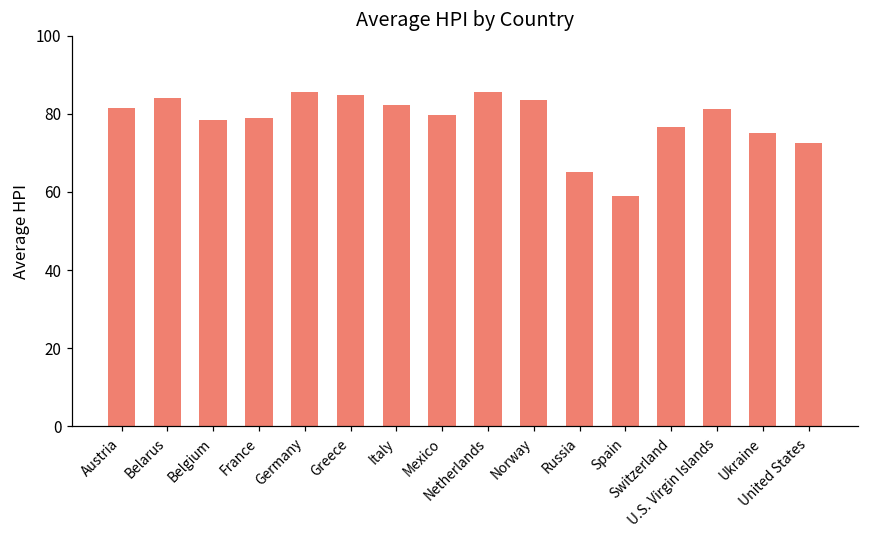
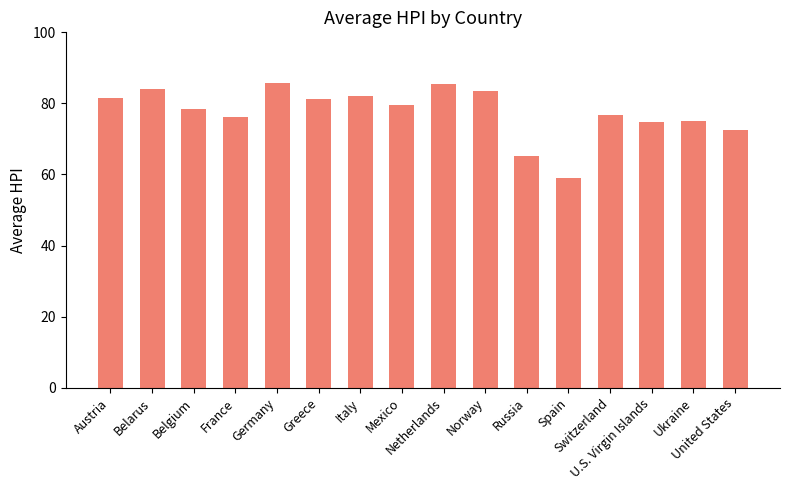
  {
    "Austria": 82,
    "Belarus": 84,
    "Belgium": 78,
-   "France": 79,
+   "France": 76,
    "Germany": 86,
-   "Greece": 85,
+   "Greece": 81,
    "Italy": 82,
    "Mexico": 80,
    "Netherlands": 86,
    "Norway": 84,
    "Russia": 65,
    "Spain": 59,
    "Switzerland": 77,
-   "U.S. Virgin Islands": 81,
+   "U.S. Virgin Islands": 75,
    "Ukraine": 75,
    "United States": 72
  }
